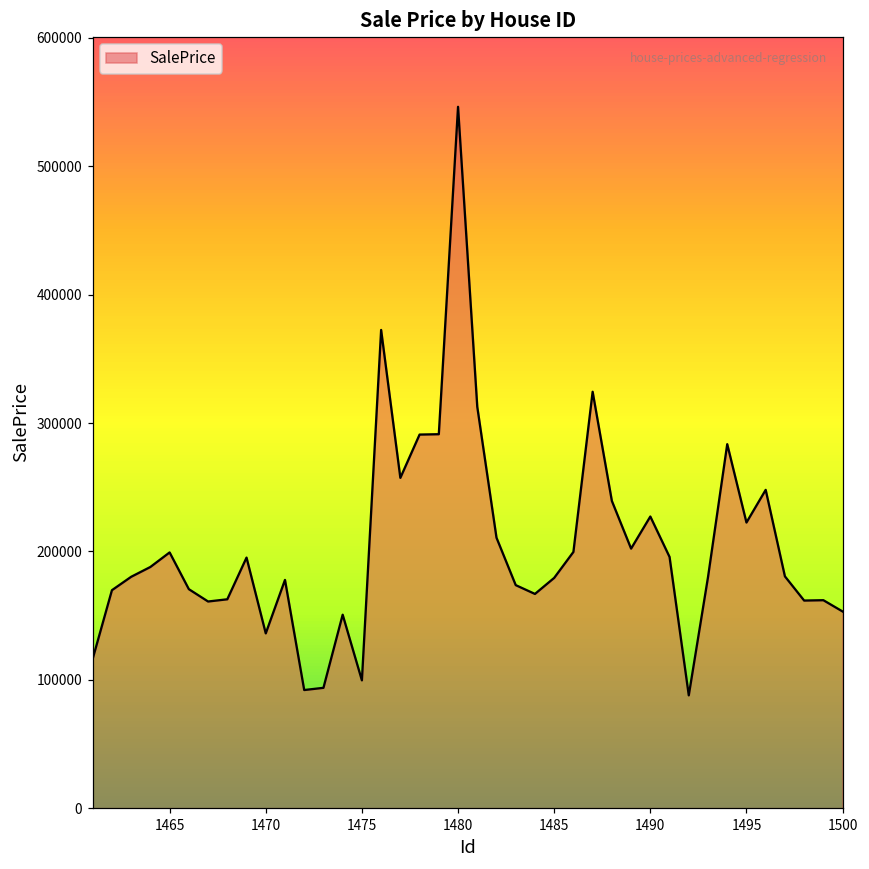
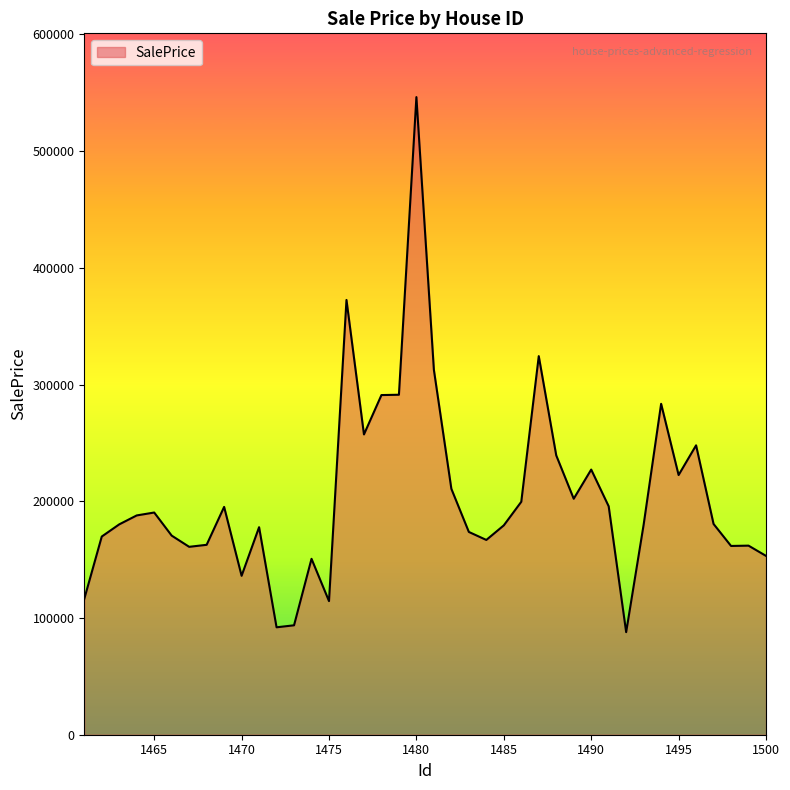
  {
-   "1465": 199000,
+   "1465": 190000,
    "1470": 136000,
-   "1475": 100000,
+   "1475": 114000,
    "1480": 546000,
    "1485": 179000,
    "1490": 227000,
    "1495": 223000,
    "1500": 153000
  }
